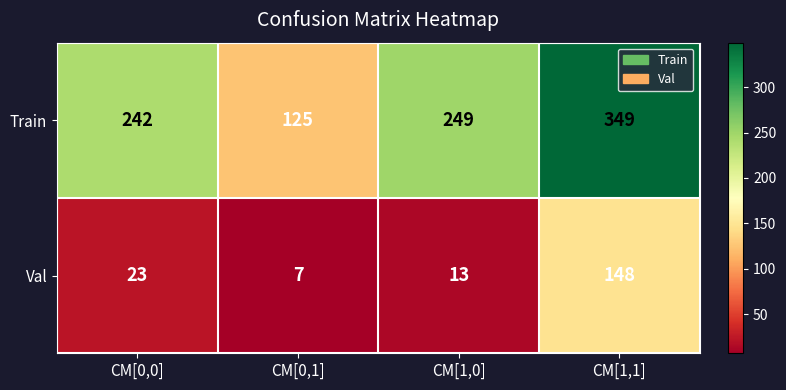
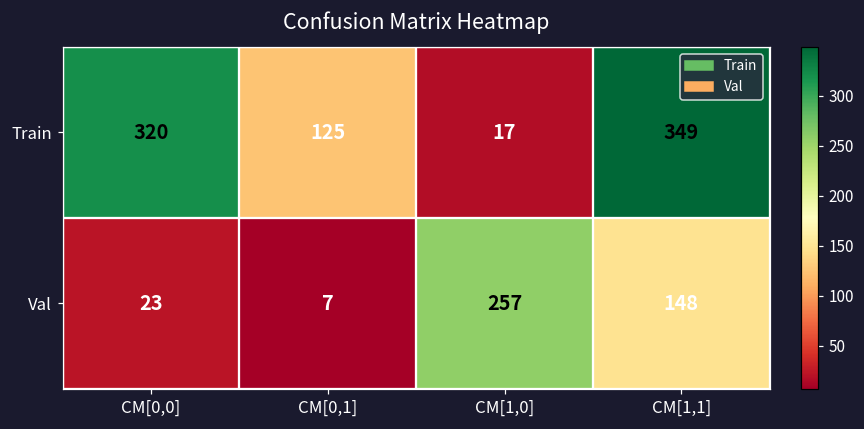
  {
    "Train": {
-     "CM[0,0]": 242,
+     "CM[0,0]": 320,
      "CM[0,1]": 125,
-     "CM[1,0]": 249,
+     "CM[1,0]": 17,
      "CM[1,1]": 349
    },
    "Val": {
      "CM[0,0]": 23,
      "CM[0,1]": 7,
-     "CM[1,0]": 13,
+     "CM[1,0]": 257,
      "CM[1,1]": 148
    }
  }
